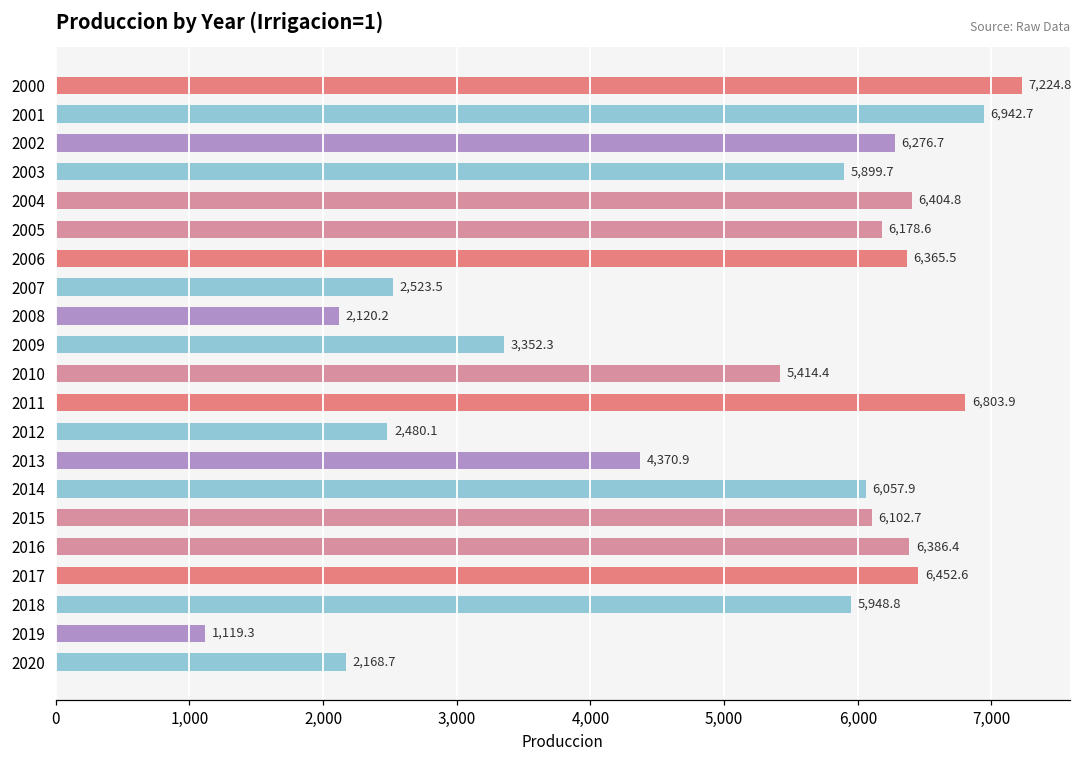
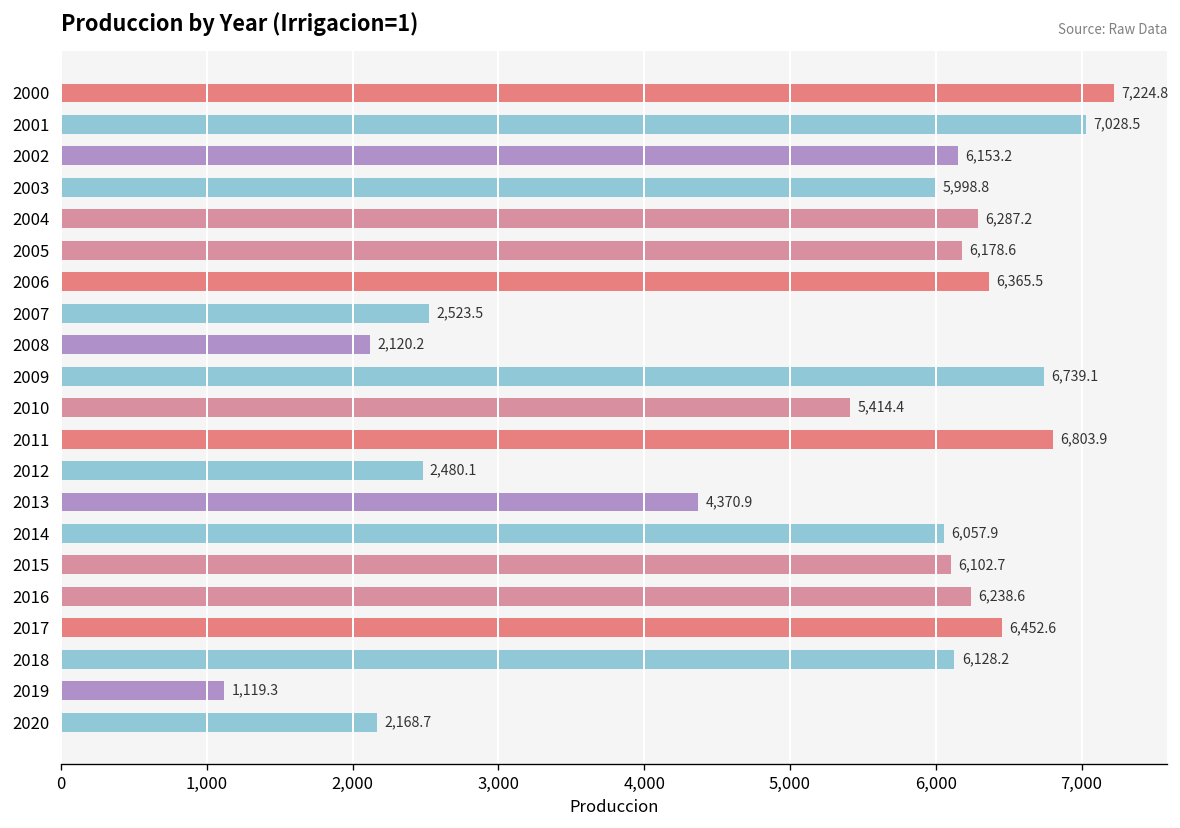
  {
    "2000": "7,224.8",
-   "2001": "6,942.7",
-   "2002": "6,276.7",
-   "2003": "5,899.7",
-   "2004": "6,404.8",
+   "2001": "7,028.5",
+   "2002": "6,153.2",
+   "2003": "5,998.8",
+   "2004": "6,287.2",
    "2005": "6,178.6",
    "2006": "6,365.5",
    "2007": "2,523.5",
    "2008": "2,120.2",
-   "2009": "3,352.3",
+   "2009": "6,739.1",
    "2010": "5,414.4",
    "2011": "6,803.9",
    "2012": "2,480.1",
    "2013": "4,370.9",
    "2014": "6,057.9",
    "2015": "6,102.7",
-   "2016": "6,386.4",
+   "2016": "6,238.6",
    "2017": "6,452.6",
-   "2018": "5,948.8",
+   "2018": "6,128.2",
    "2019": "1,119.3",
    "2020": "2,168.7"
  }
